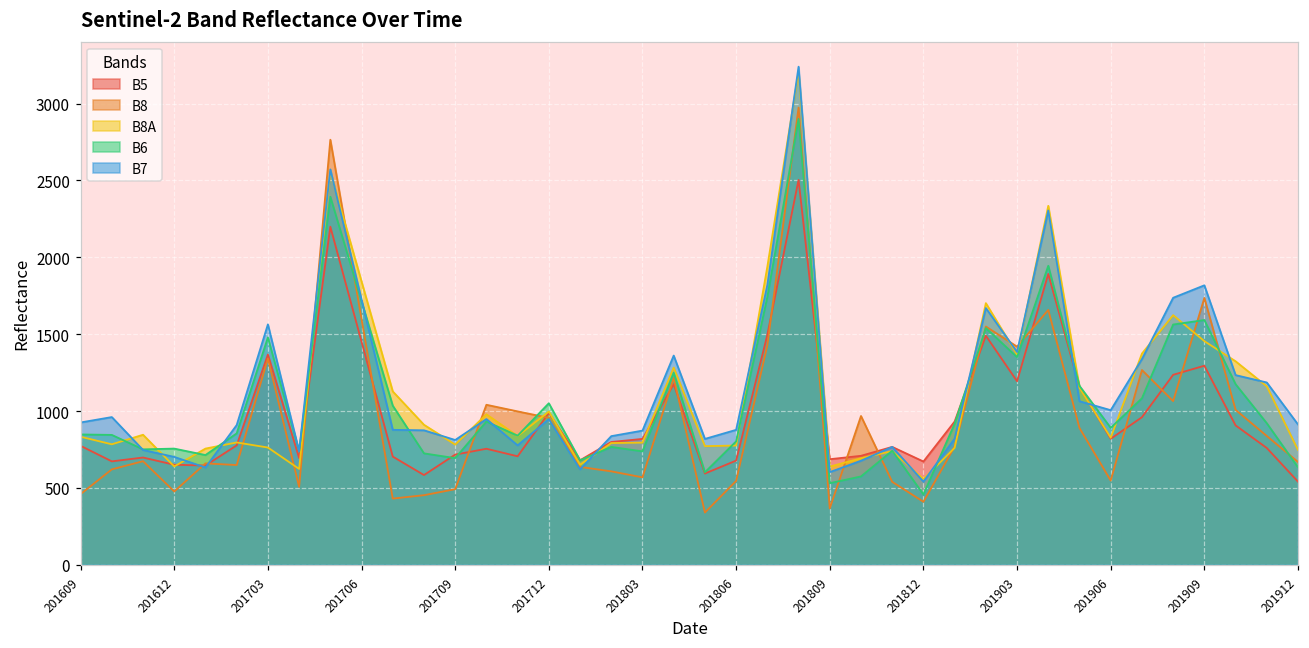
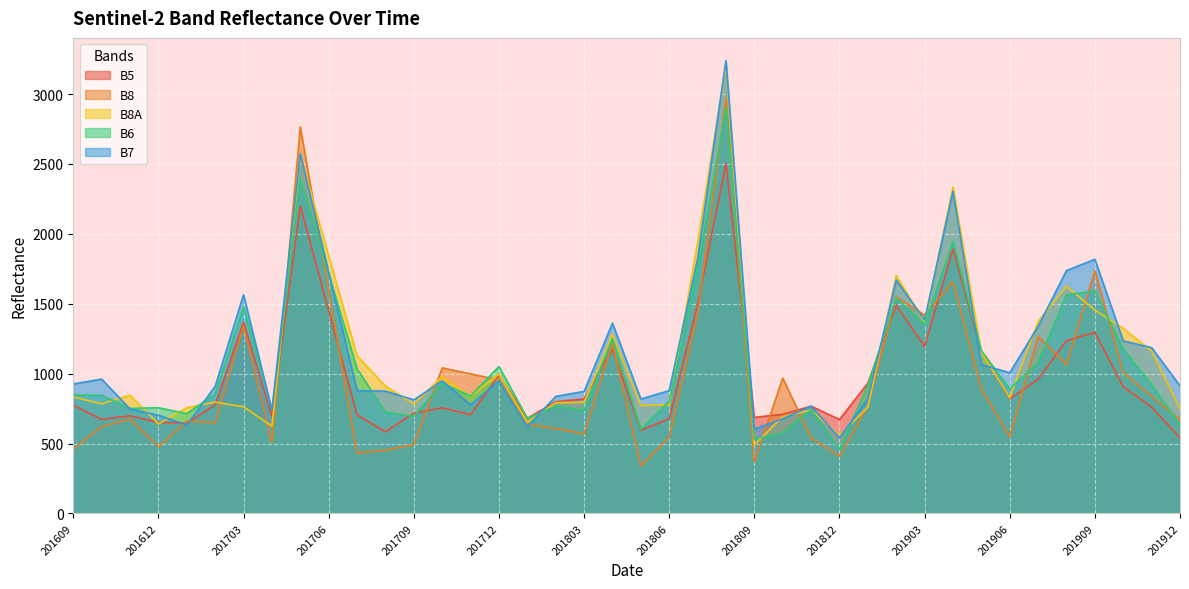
  {
    "B8A": {
      "201703": 760,
      "201706": 1840,
      "201709": 780,
      "201803": 800,
      "201806": 780,
-     "201809": 640,
+     "201809": 490,
      "201909": 1460,
      "201912": 750
    },
    "B6": {
      "201612": 760,
      "201703": 1480,
      "201709": 690,
      "201712": 1050,
      "201803": 740,
      "201806": 800,
      "201809": 530,
      "201812": 460,
      "201906": 890,
      "201909": 1590,
      "201912": 630
    },
    "B7": {
      "201609": 930,
      "201612": 700,
      "201703": 1560,
      "201709": 810,
      "201803": 870,
      "201806": 880,
      "201809": 600,
      "201906": 1010,
      "201909": 1820,
      "201912": 910
    }
  }
